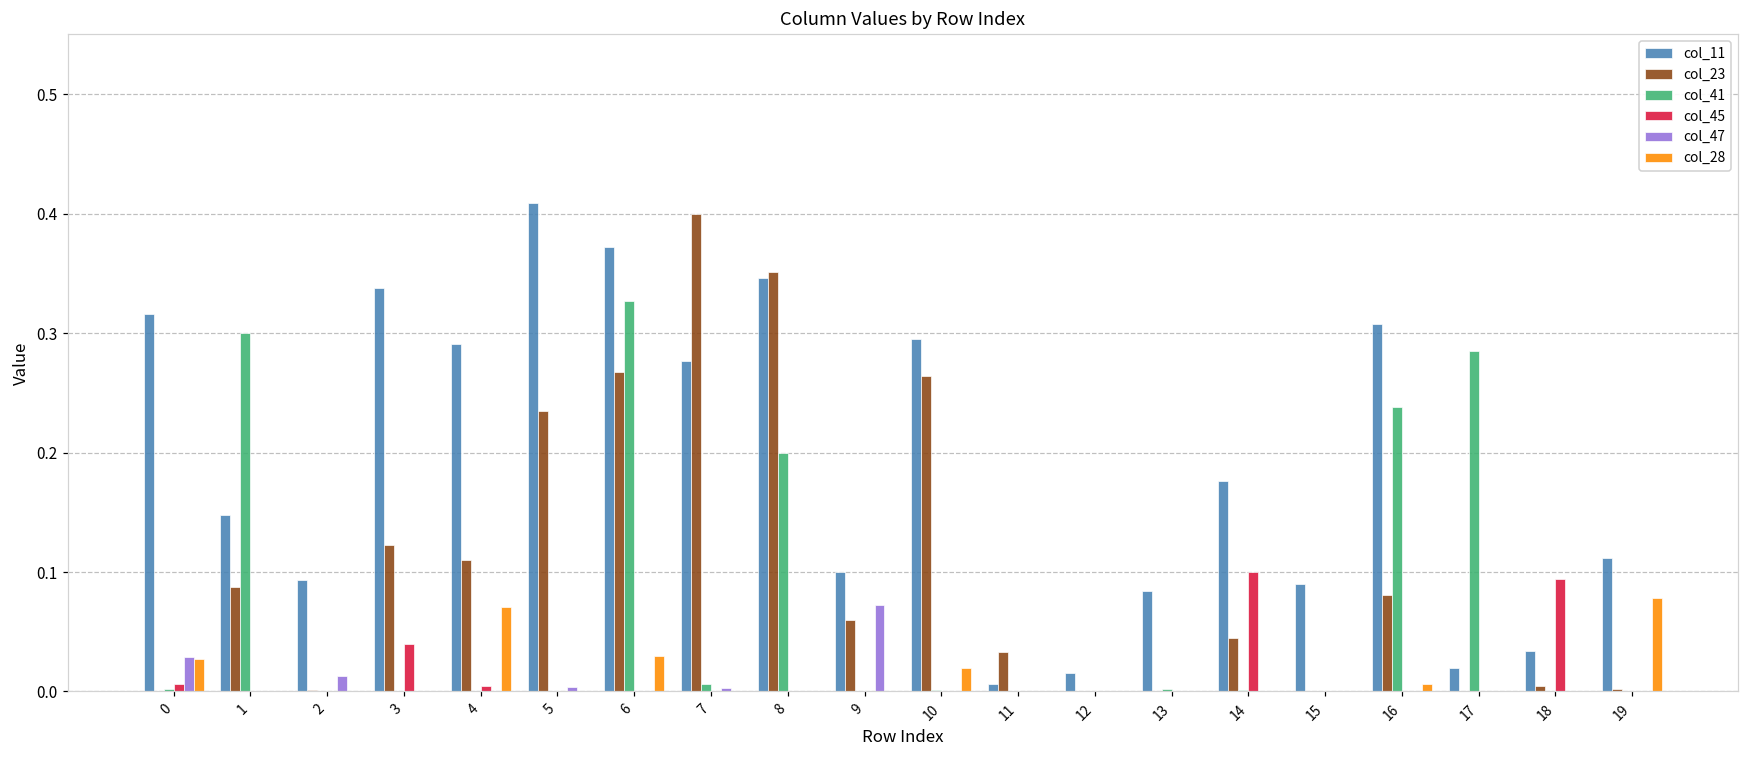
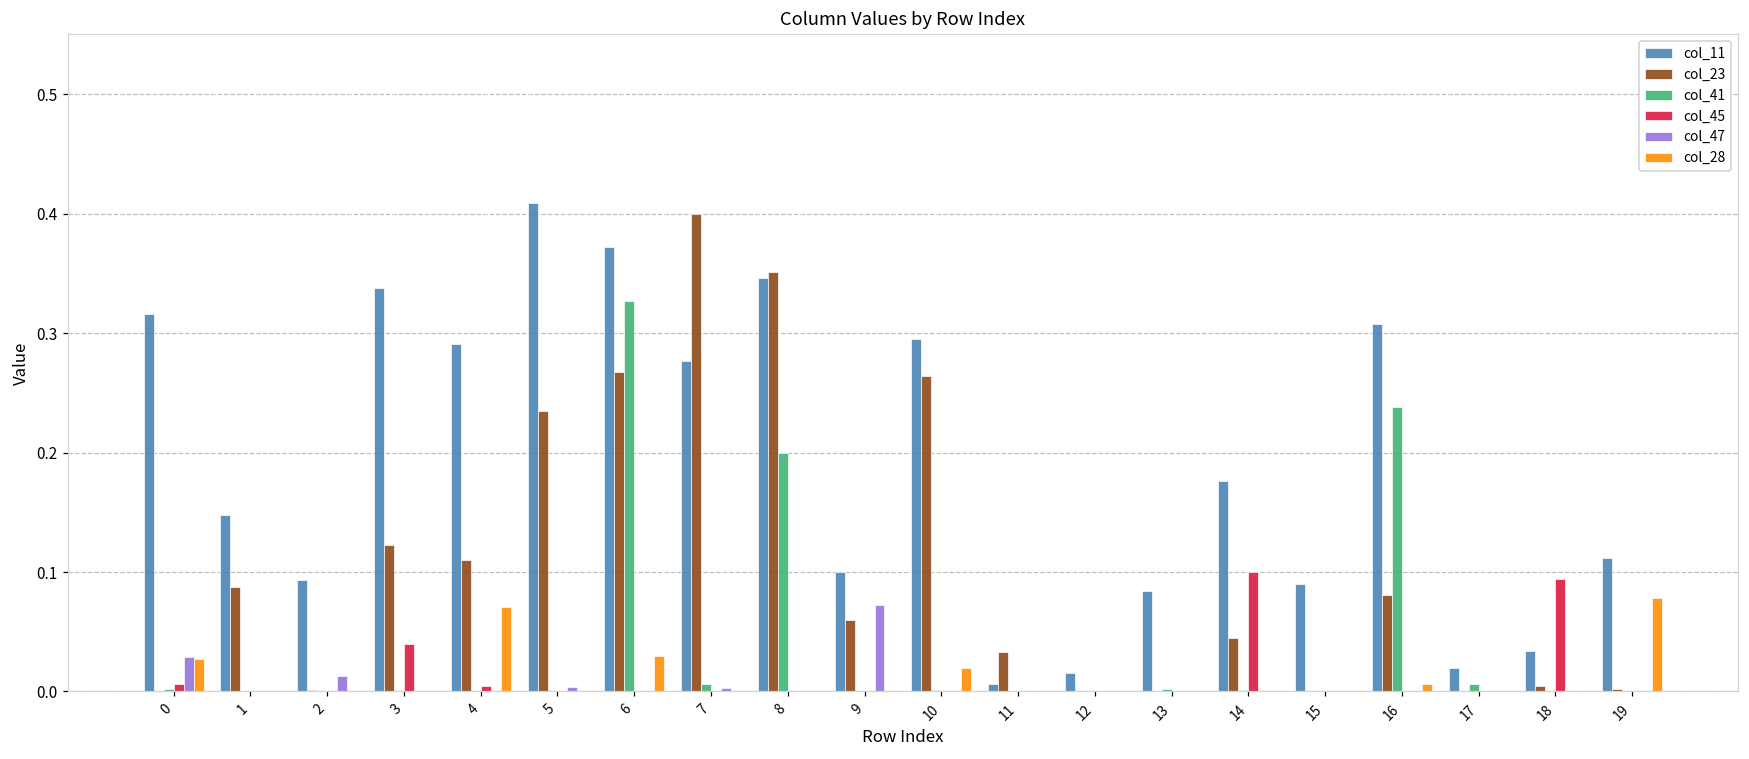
  {
    "col_11": {
      "0": 0.316,
      "1": 0.147,
      "2": 0.094,
      "3": 0.338,
      "4": 0.291,
      "5": 0.409,
      "6": 0.372,
      "7": 0.277,
      "8": 0.346,
      "9": 0.100,
      "10": 0.295,
      "11": 0.006,
      "12": 0.016,
      "13": 0.084,
      "14": 0.176,
      "15": 0.090,
      "16": 0.308,
      "17": 0.020,
      "18": 0.034,
      "19": 0.112
    },
    "col_23": {
      "0": 0.000,
      "1": 0.088,
      "3": 0.123,
      "4": 0.110,
      "5": 0.235,
      "6": 0.267,
      "7": 0.400,
      "8": 0.351,
      "9": 0.060,
      "10": 0.264,
      "11": 0.033,
      "13": 0.000,
      "14": 0.045,
      "15": 0.000,
      "16": 0.081,
      "17": 0.000,
      "18": 0.005
    },
    "col_41": {
-     "1": 0.3,
+     "1": 0.0,
      "3": 0.000,
      "4": 0.000,
      "5": 0.000,
      "6": 0.327,
      "7": 0.007,
      "8": 0.200,
      "9": 0.000,
      "11": 0.000,
      "12": 0.000,
      "13": 0.002,
      "15": 0.000,
      "16": 0.238,
-     "17": 0.285,
+     "17": 0.006,
      "18": 0.000,
      "19": 0.000
    },
    "col_45": {
      "0": 0.007,
      "1": 0.000,
      "2": 0.000,
      "3": 0.040,
      "4": 0.004,
      "5": 0.000,
      "6": 0.000,
      "7": 0.000,
      "8": 0.000,
      "9": 0.000,
      "10": 0.000,
      "13": 0.000,
      "14": 0.100,
      "15": 0.000,
      "16": 0.000,
      "17": 0.000,
      "18": 0.094,
      "19": 0.000
    },
    "col_47": {
      "0": 0.029,
      "1": 0.000,
      "2": 0.013,
      "3": 0.000,
      "4": 0.000,
      "5": 0.004,
      "6": 0.000,
      "7": 0.003,
      "8": 0.000,
      "9": 0.073,
      "10": 0.000,
      "11": 0.000,
      "12": 0.000,
      "13": 0.000,
      "14": 0.000,
      "15": 0.000,
      "16": 0.000,
      "17": 0.000,
      "18": 0.000,
      "19": 0.000
    },
    "col_28": {
      "0": 0.027,
      "1": 0.000,
      "2": 0.000,
      "3": 0.000,
      "4": 0.070,
      "5": 0.000,
      "6": 0.030,
      "7": 0.000,
      "8": 0.000,
      "9": 0.000,
      "10": 0.019,
      "12": 0.000,
      "13": 0.000,
      "14": 0.000,
      "15": 0.000,
      "16": 0.007,
      "17": 0.000,
      "18": 0.000,
      "19": 0.078
    }
  }
